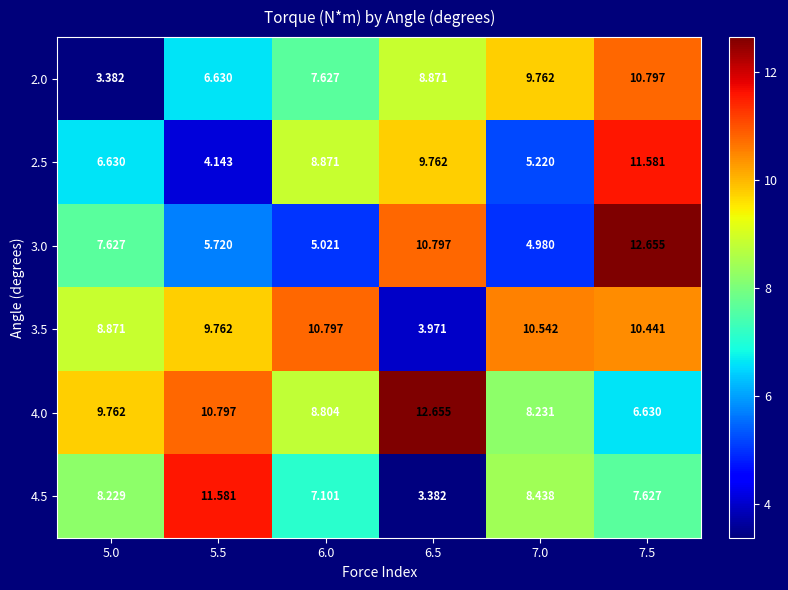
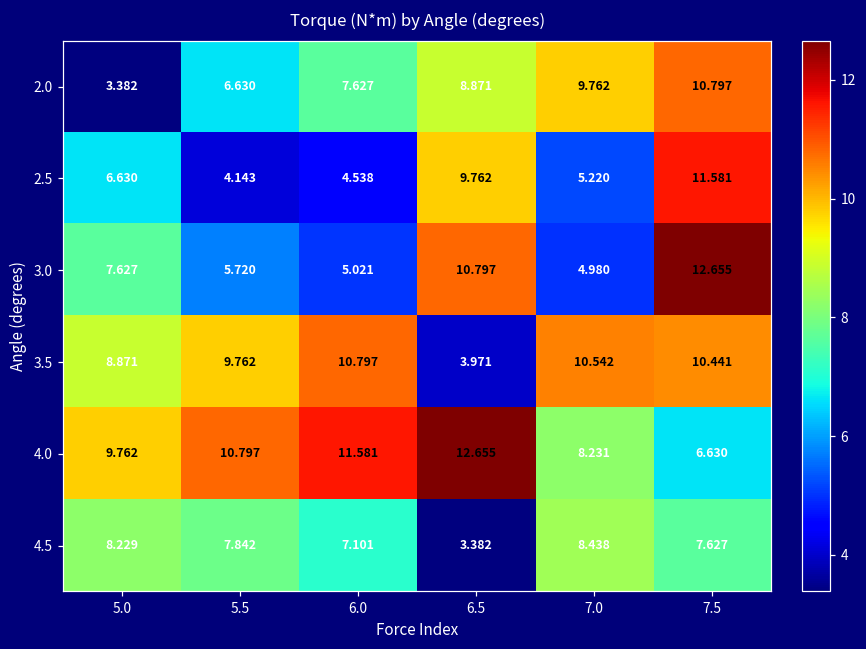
  {
    "2.0": {
      "5.0": 3.382,
      "5.5": 6.630,
      "6.0": 7.627,
      "6.5": 8.871,
      "7.0": 9.762,
      "7.5": 10.797
    },
    "2.5": {
      "5.0": 6.630,
      "5.5": 4.143,
-     "6.0": 8.871,
+     "6.0": 4.538,
      "6.5": 9.762,
      "7.0": 5.220,
      "7.5": 11.581
    },
    "3.0": {
      "5.0": 7.627,
      "5.5": 5.720,
      "6.0": 5.021,
      "6.5": 10.797,
      "7.0": 4.980,
      "7.5": 12.655
    },
    "3.5": {
      "5.0": 8.871,
      "5.5": 9.762,
      "6.0": 10.797,
      "6.5": 3.971,
      "7.0": 10.542,
      "7.5": 10.441
    },
    "4.0": {
      "5.0": 9.762,
      "5.5": 10.797,
-     "6.0": 8.804,
+     "6.0": 11.581,
      "6.5": 12.655,
      "7.0": 8.231,
      "7.5": 6.630
    },
    "4.5": {
      "5.0": 8.229,
-     "5.5": 11.581,
+     "5.5": 7.842,
      "6.0": 7.101,
      "6.5": 3.382,
      "7.0": 8.438,
      "7.5": 7.627
    }
  }
